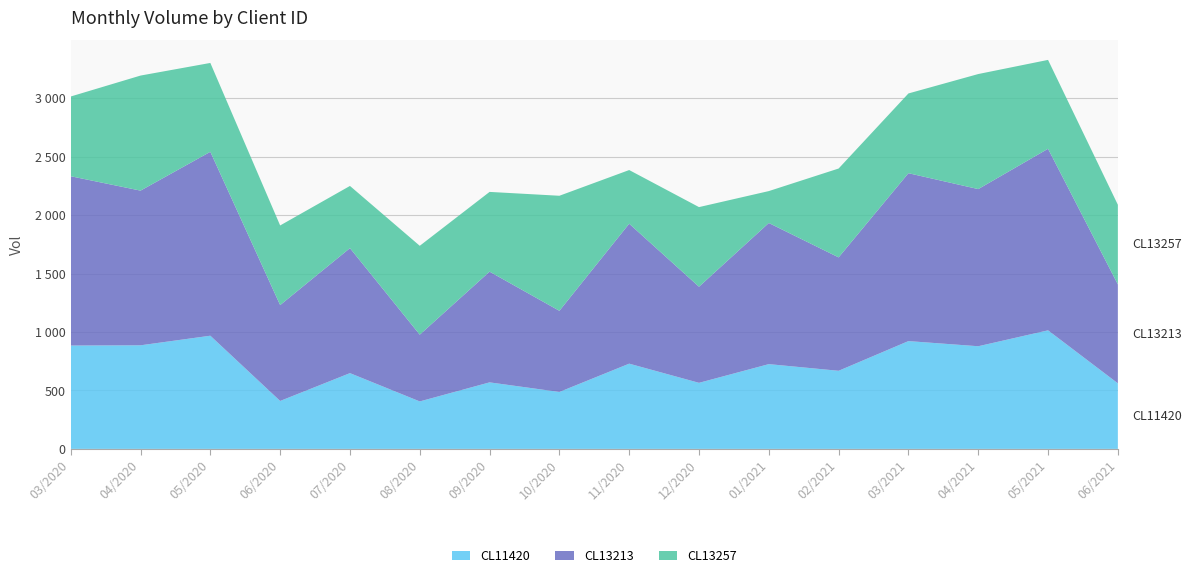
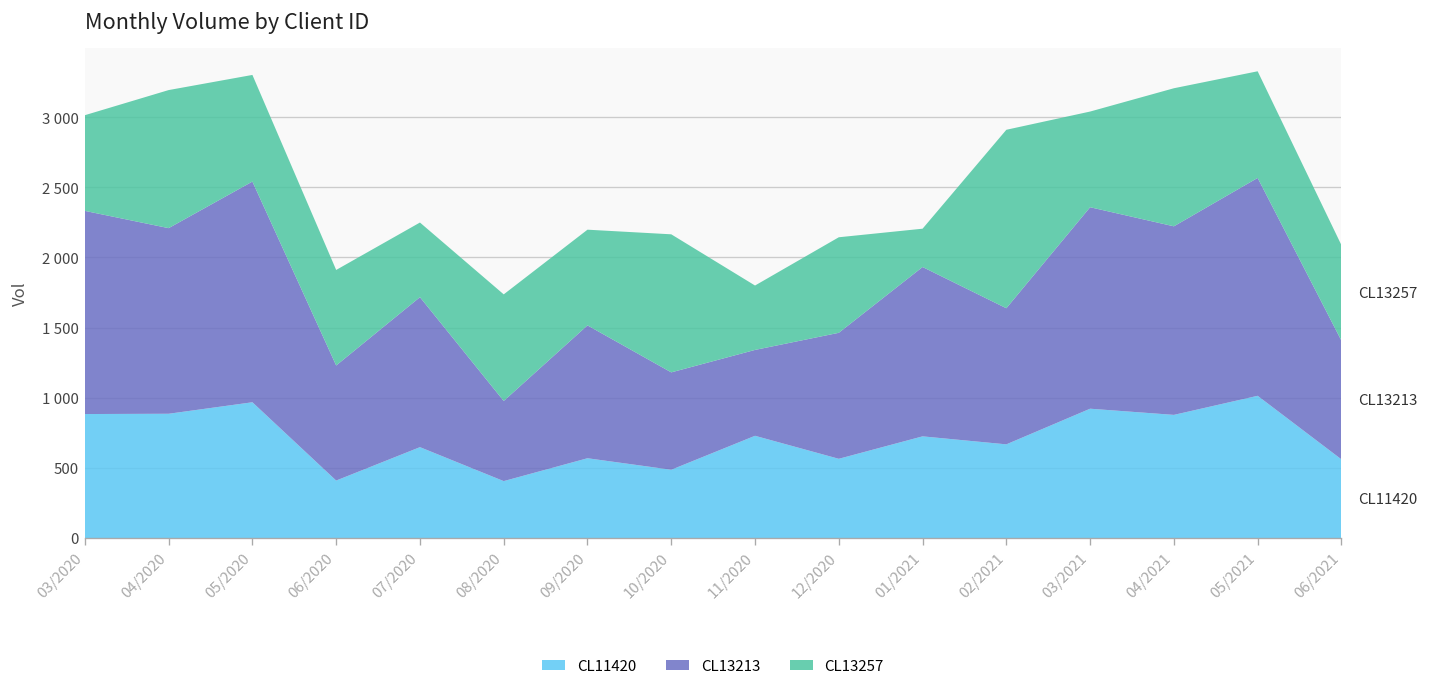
  {
    "CL11420": {
      "03/2020": 880,
      "04/2020": 890,
      "05/2020": 970,
      "06/2020": 410,
      "07/2020": 650,
      "08/2020": 410,
      "09/2020": 570,
      "10/2020": 490,
      "11/2020": 730,
      "12/2020": 570,
      "01/2021": 730,
      "02/2021": 670,
      "03/2021": 920,
      "04/2021": 880,
      "05/2021": 1010,
      "06/2021": 560
    },
    "CL13213": {
      "03/2020": 1450,
      "04/2020": 1320,
      "05/2020": 1570,
      "06/2020": 820,
      "07/2020": 1070,
      "08/2020": 570,
      "09/2020": 950,
      "10/2020": 690,
-     "11/2020": 1200,
-     "12/2020": 820,
+     "11/2020": 610,
+     "12/2020": 900,
      "01/2021": 1210,
      "02/2021": 970,
      "03/2021": 1440,
      "04/2021": 1340,
      "05/2021": 1550,
      "06/2021": 850
    },
    "CL13257": {
      "03/2020": 680,
      "04/2020": 980,
      "05/2020": 760,
      "06/2020": 680,
      "07/2020": 530,
      "08/2020": 760,
      "09/2020": 680,
      "10/2020": 980,
      "11/2020": 460,
      "12/2020": 680,
      "01/2021": 270,
-     "02/2021": 760,
+     "02/2021": 1270,
      "03/2021": 680,
      "04/2021": 980,
      "05/2021": 760,
      "06/2021": 680
    }
  }
